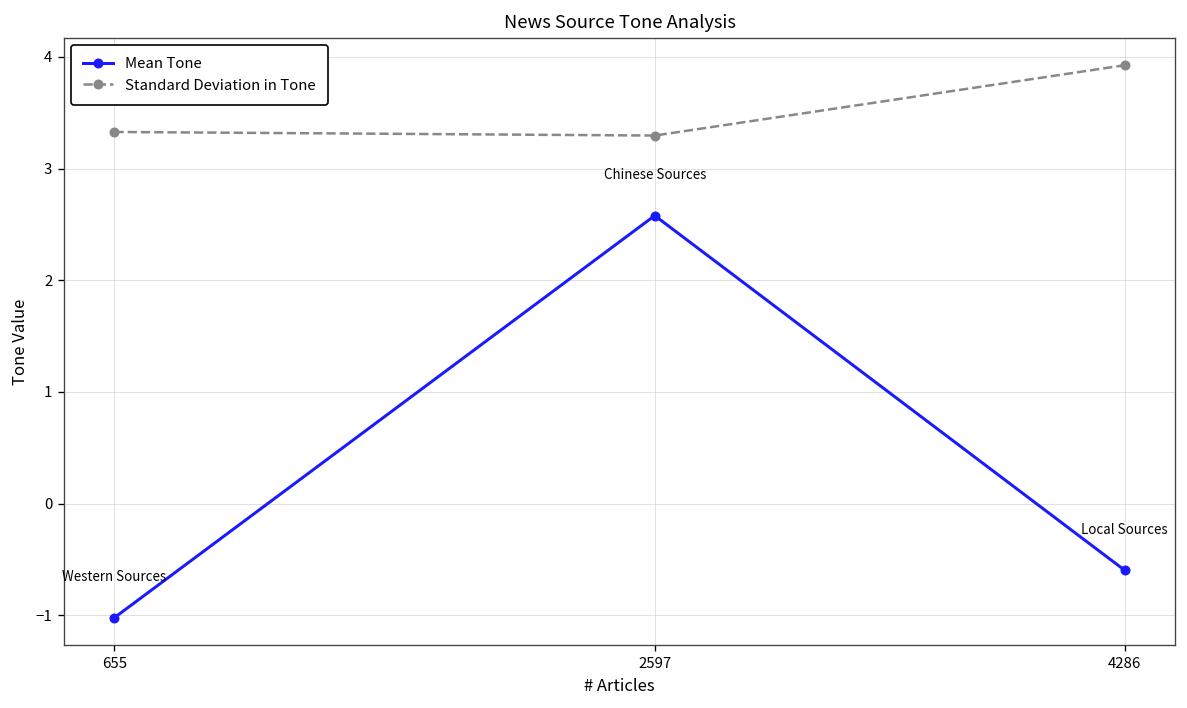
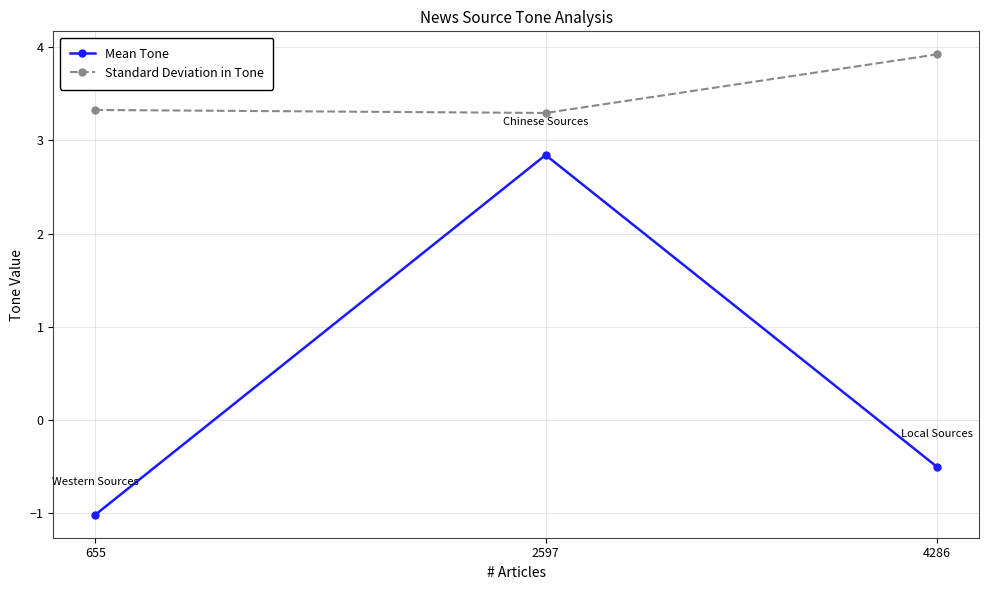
  {
    "Mean Tone": {
      "655": -1.0,
-     "2597": 2.6,
-     "4286": -0.6
+     "2597": 2.8,
+     "4286": -0.5
    },
    "Standard Deviation in Tone": {
      "655": 3.3,
      "2597": 3.3,
      "4286": 3.9
    }
  }
